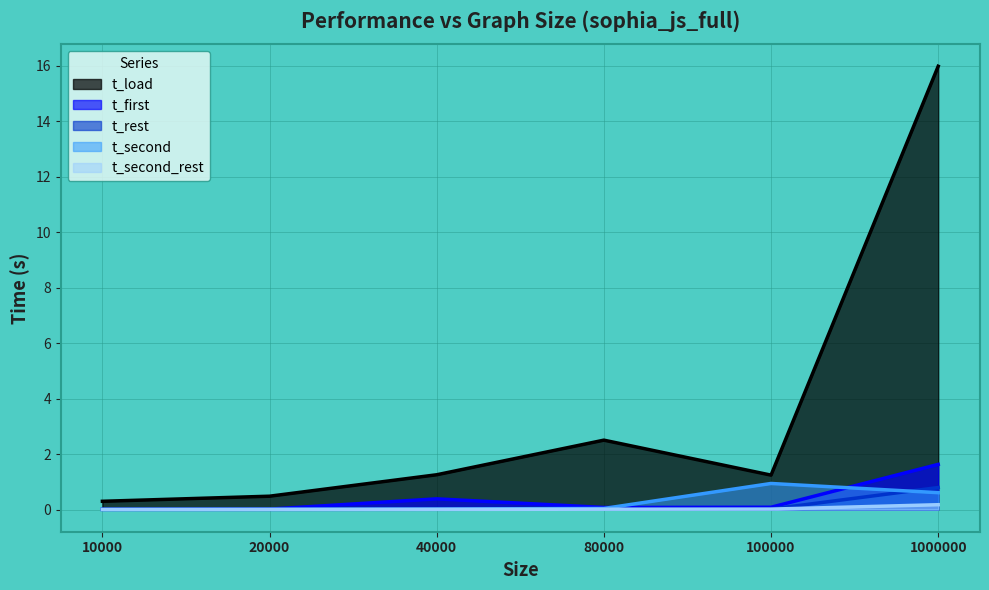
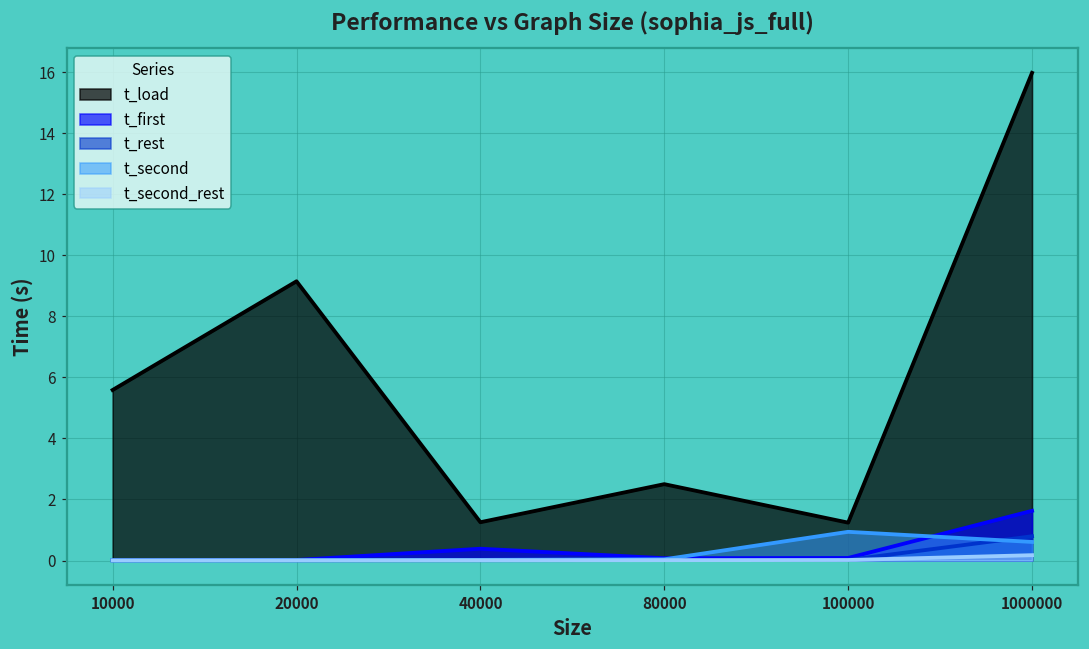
  {
    "t_load": {
-     "10000": 0.3,
-     "20000": 0.5,
+     "10000": 5.6,
+     "20000": 9.2,
      "40000": 1.3,
      "80000": 2.5,
      "100000": 1.2,
      "1000000": 16.0
    },
    "t_first": {
      "40000": 0.4,
      "1000000": 1.6
    },
    "t_rest": {
      "1000000": 0.8
    },
    "t_second": {
      "100000": 0.9,
      "1000000": 0.6
    },
    "t_second_rest": {
      "1000000": 0.2
    }
  }
